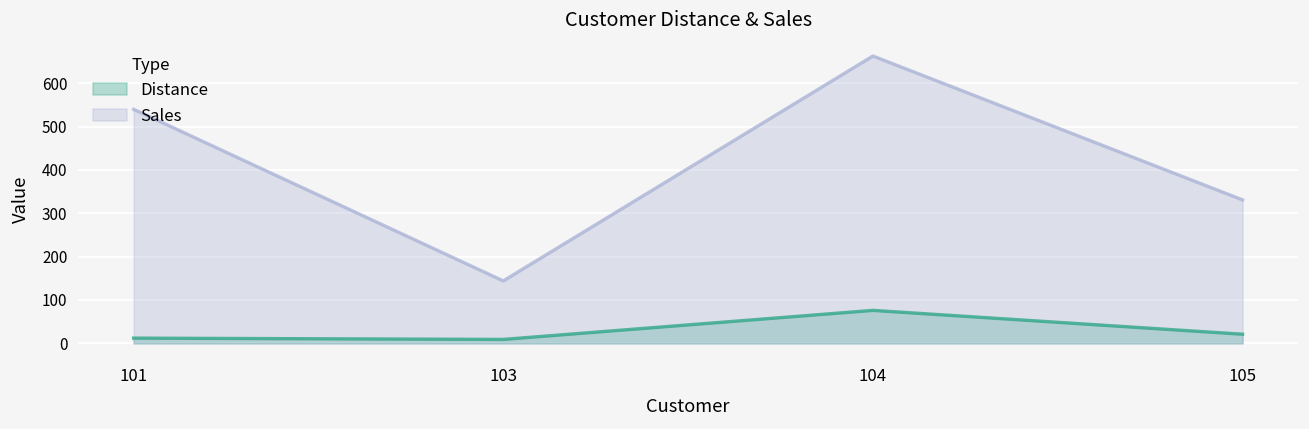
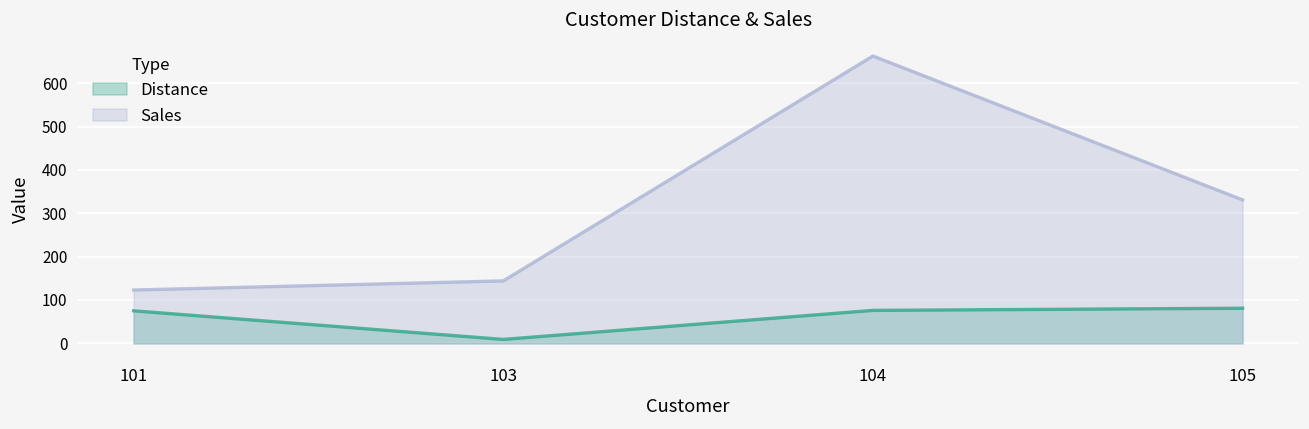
  {
    "Distance": {
-     "101": 10,
+     "101": 80,
      "103": 10,
      "104": 80,
-     "105": 20
+     "105": 80
    },
    "Sales": {
-     "101": 540,
+     "101": 120,
      "103": 140,
      "104": 660,
      "105": 330
    }
  }
